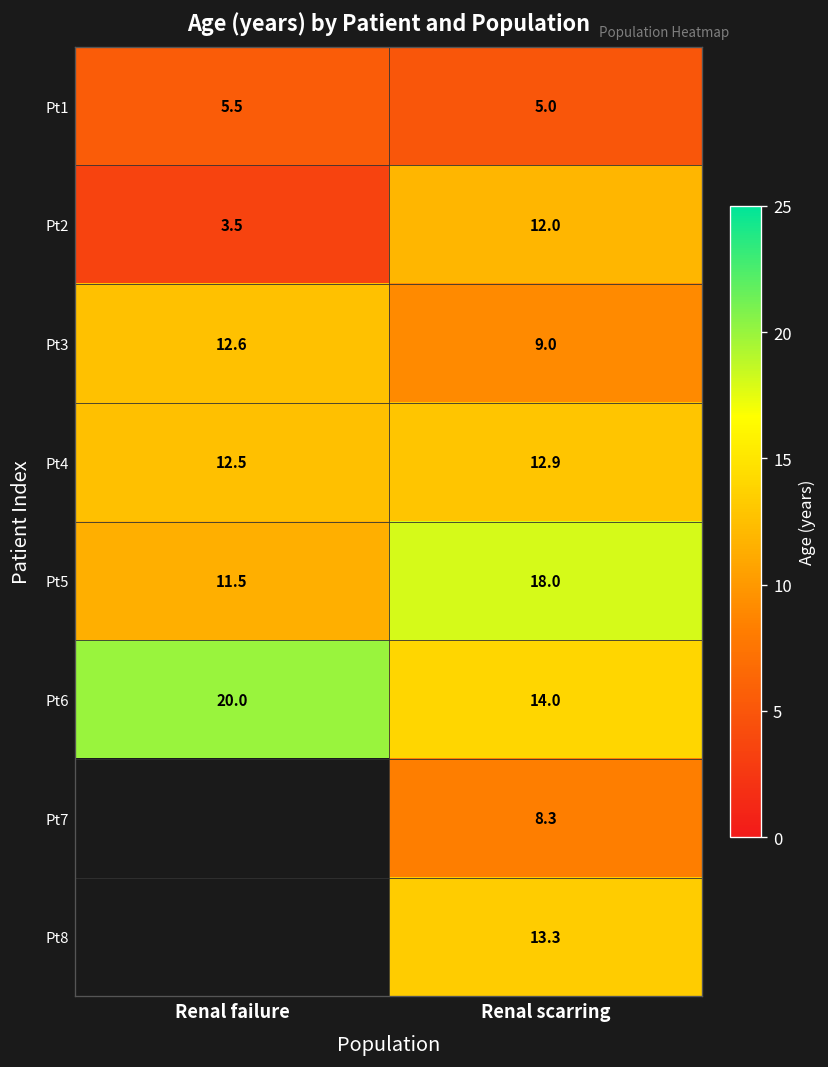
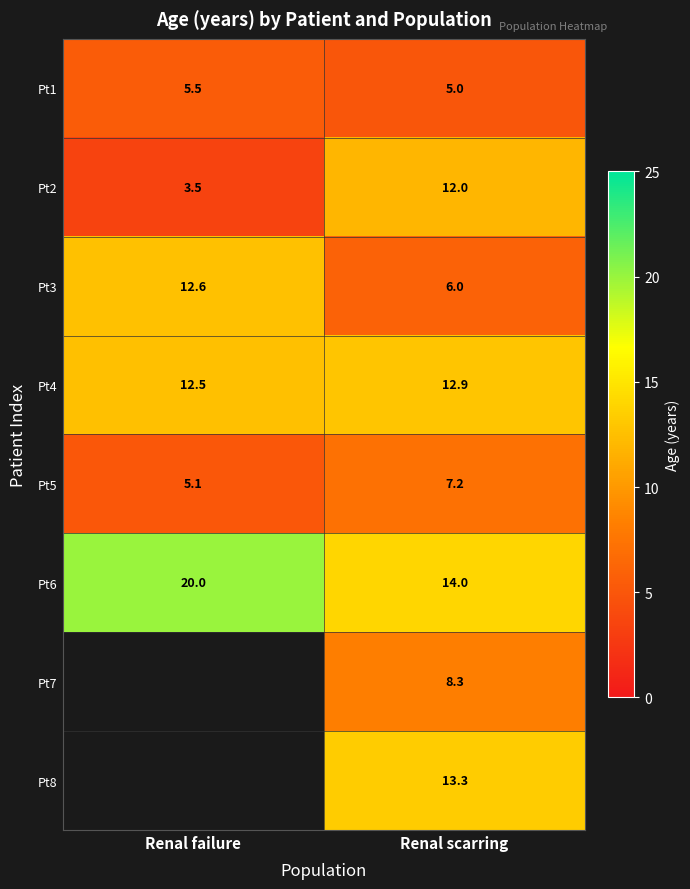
  {
    "Pt1": {
      "Renal failure": 5.5,
      "Renal scarring": 5.0
    },
    "Pt2": {
      "Renal failure": 3.5,
      "Renal scarring": 12.0
    },
    "Pt3": {
      "Renal failure": 12.6,
-     "Renal scarring": 9.0
+     "Renal scarring": 6.0
    },
    "Pt4": {
      "Renal failure": 12.5,
      "Renal scarring": 12.9
    },
    "Pt5": {
-     "Renal failure": 11.5,
-     "Renal scarring": 18.0
+     "Renal failure": 5.1,
+     "Renal scarring": 7.2
    },
    "Pt6": {
      "Renal failure": 20.0,
      "Renal scarring": 14.0
    },
    "Pt7": {
      "Renal scarring": 8.3
    },
    "Pt8": {
      "Renal scarring": 13.3
    }
  }
